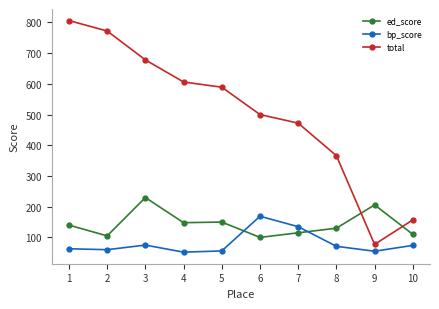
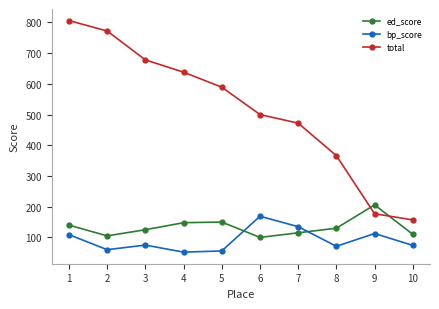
  {
    "ed_score": {
      "1": 140,
      "2": 110,
-     "3": 230,
+     "3": 130,
      "4": 150,
      "5": 150,
      "6": 100,
      "7": 120,
      "8": 130,
      "9": 210,
      "10": 110
    },
    "bp_score": {
-     "1": 60,
+     "1": 110,
      "2": 60,
      "3": 80,
      "4": 50,
      "5": 60,
      "6": 170,
      "7": 130,
      "8": 70,
-     "9": 60,
+     "9": 110,
      "10": 70
    },
    "total": {
      "1": 810,
      "2": 770,
      "3": 680,
-     "4": 610,
+     "4": 640,
      "5": 590,
      "6": 500,
      "7": 470,
      "8": 370,
-     "9": 80,
+     "9": 180,
      "10": 160
    }
  }
